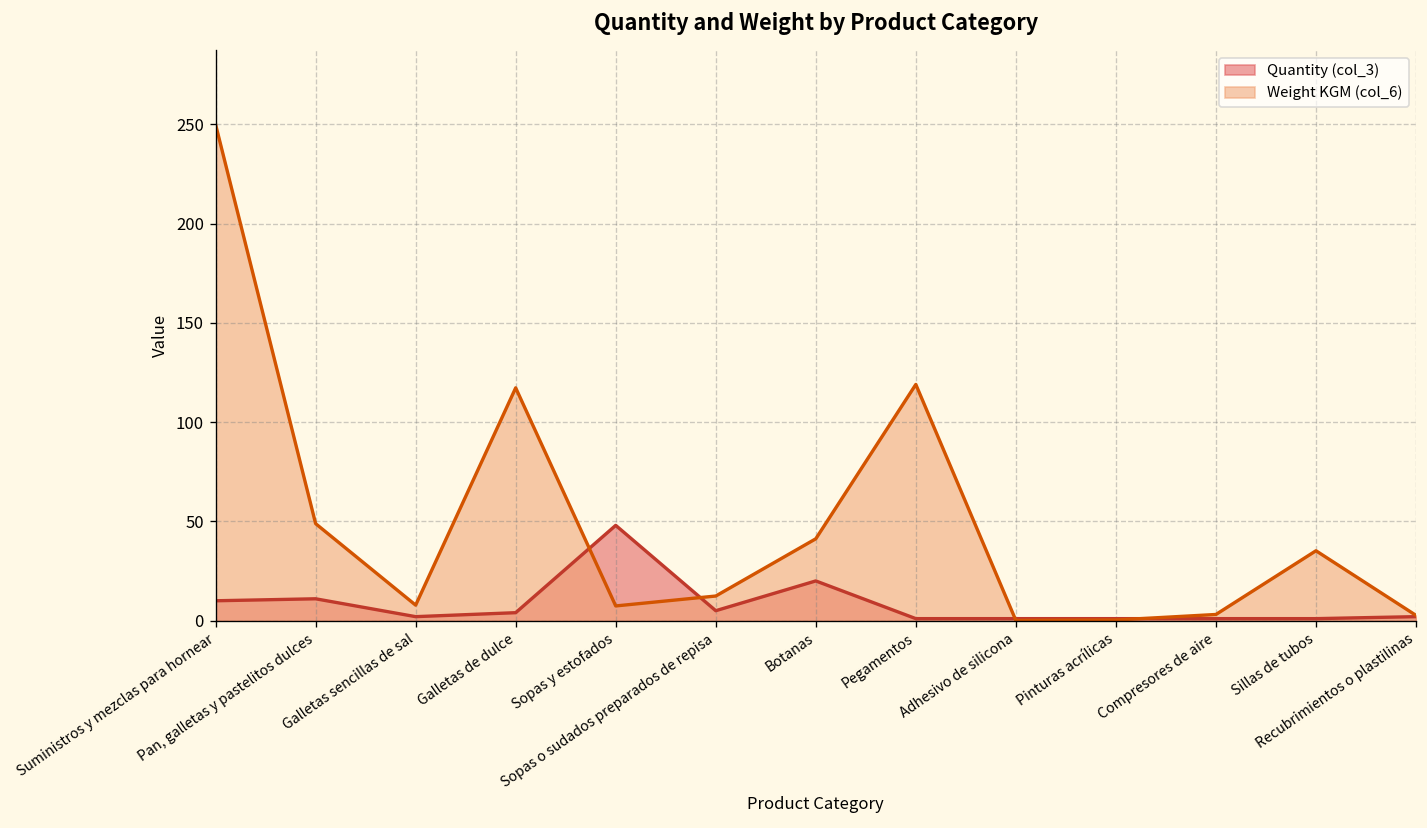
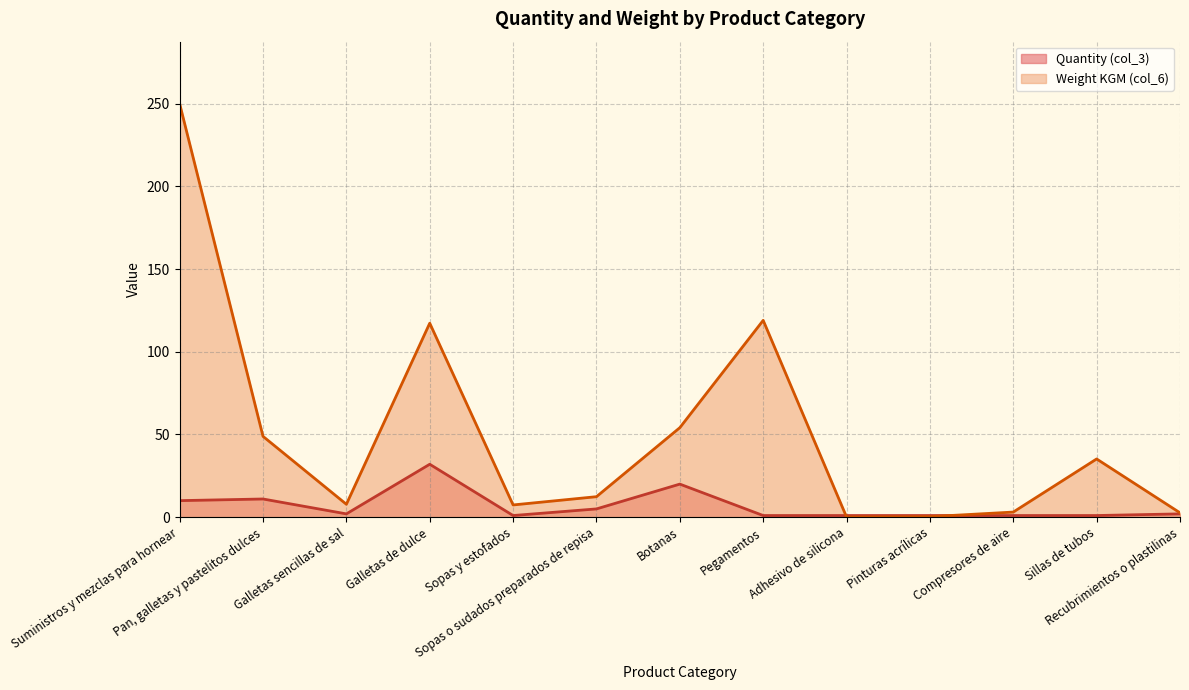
  {
    "Quantity (col_3)": {
      "Suministros y mezclas para hornear": 10,
      "Pan, galletas y pastelitos dulces": 11,
      "Galletas sencillas de sal": 2,
-     "Galletas de dulce": 4,
-     "Sopas y estofados": 48,
+     "Galletas de dulce": 32,
+     "Sopas y estofados": 1,
      "Sopas o sudados preparados de repisa": 5,
      "Botanas": 20,
      "Pegamentos": 1,
      "Compresores de aire": 1,
      "Sillas de tubos": 1
    },
    "Weight KGM (col_6)": {
      "Suministros y mezclas para hornear": 250,
      "Pan, galletas y pastelitos dulces": 49,
      "Galletas sencillas de sal": 8,
      "Galletas de dulce": 117,
      "Sopas y estofados": 7,
      "Sopas o sudados preparados de repisa": 12,
-     "Botanas": 41,
+     "Botanas": 54,
      "Pegamentos": 119,
      "Compresores de aire": 3,
      "Sillas de tubos": 35
    }
  }
